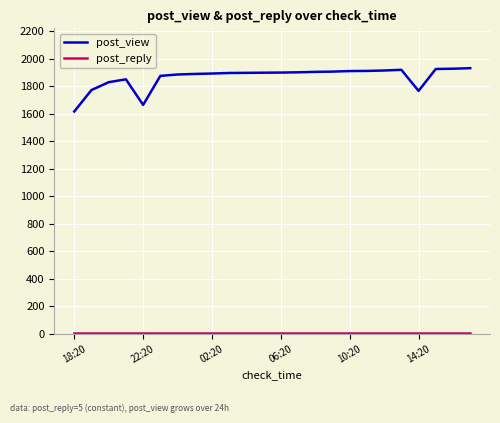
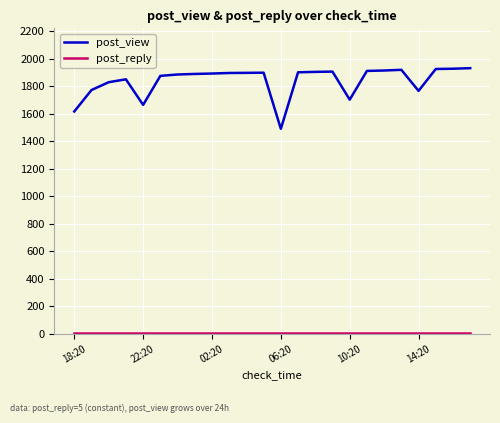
  {
    "post_view": {
      "18:20": 1620,
      "22:20": 1660,
      "02:20": 1890,
-     "06:20": 1900,
-     "10:20": 1910,
+     "06:20": 1490,
+     "10:20": 1700,
      "14:20": 1770
    },
    "post_reply": {
      "18:20": 10,
      "22:20": 10,
      "02:20": 10,
      "06:20": 10,
      "10:20": 10,
      "14:20": 10
    }
  }
